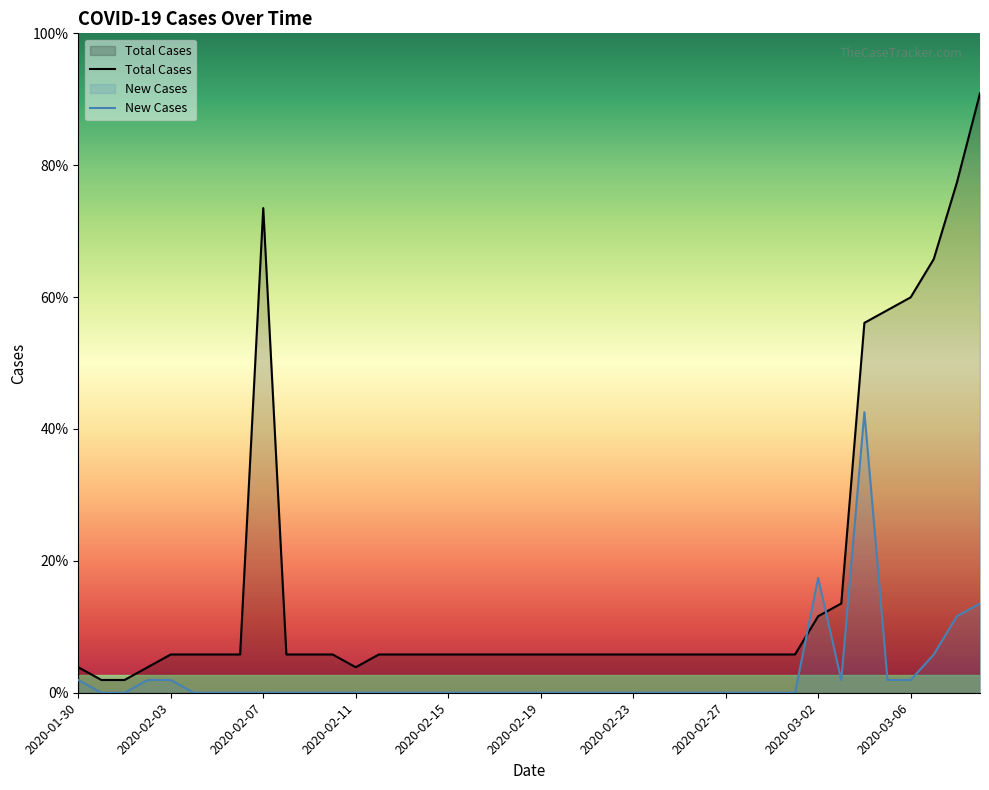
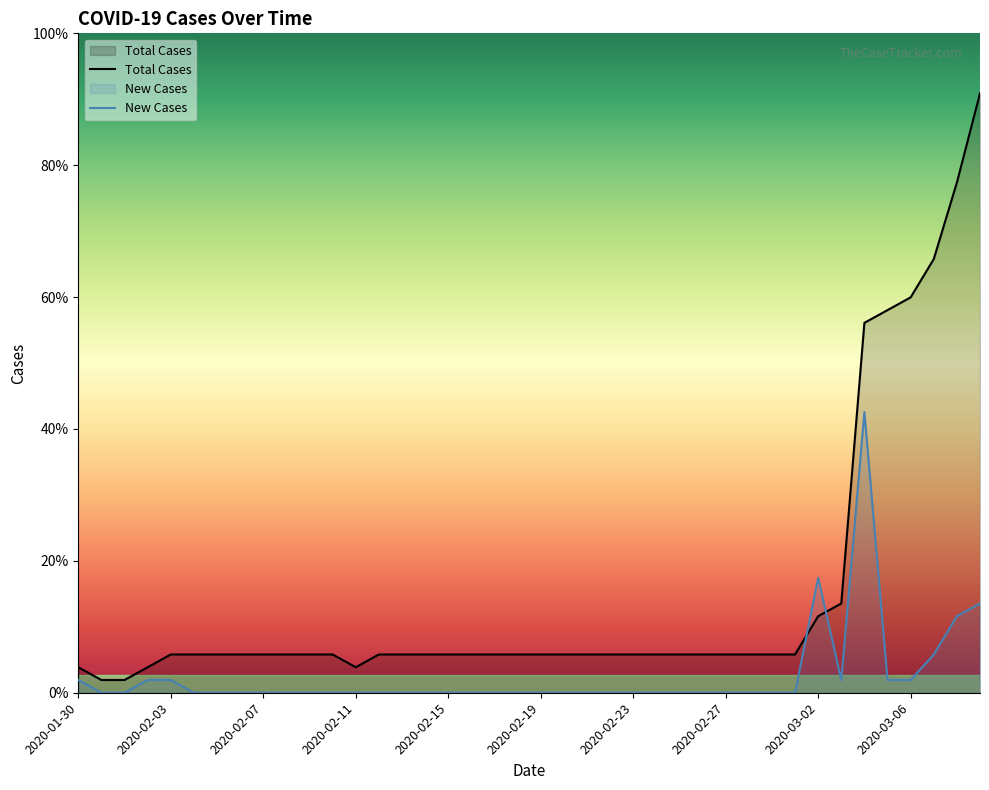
  {
    "Total Cases": {
      "2020-01-30": "4%",
      "2020-02-03": "6%",
-     "2020-02-07": "74%",
+     "2020-02-07": "6%",
      "2020-02-11": "4%",
      "2020-02-15": "6%",
      "2020-02-19": "6%",
      "2020-02-23": "6%",
      "2020-02-27": "6%",
      "2020-03-02": "12%",
      "2020-03-06": "60%"
    },
    "New Cases": {
      "2020-03-02": "17%"
    }
  }
